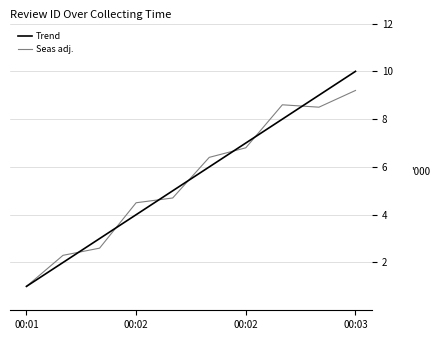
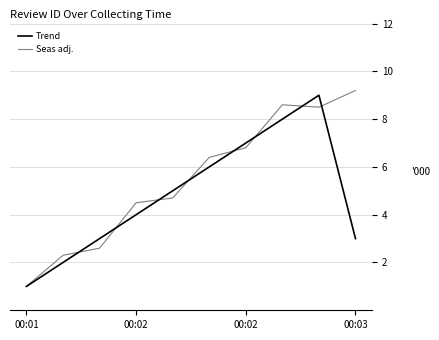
  {
    "Trend": {
-     "00:03": 10
+     "00:03": 3
    },
    "Seas adj.": {
      "00:03": 9.2
    }
  }
